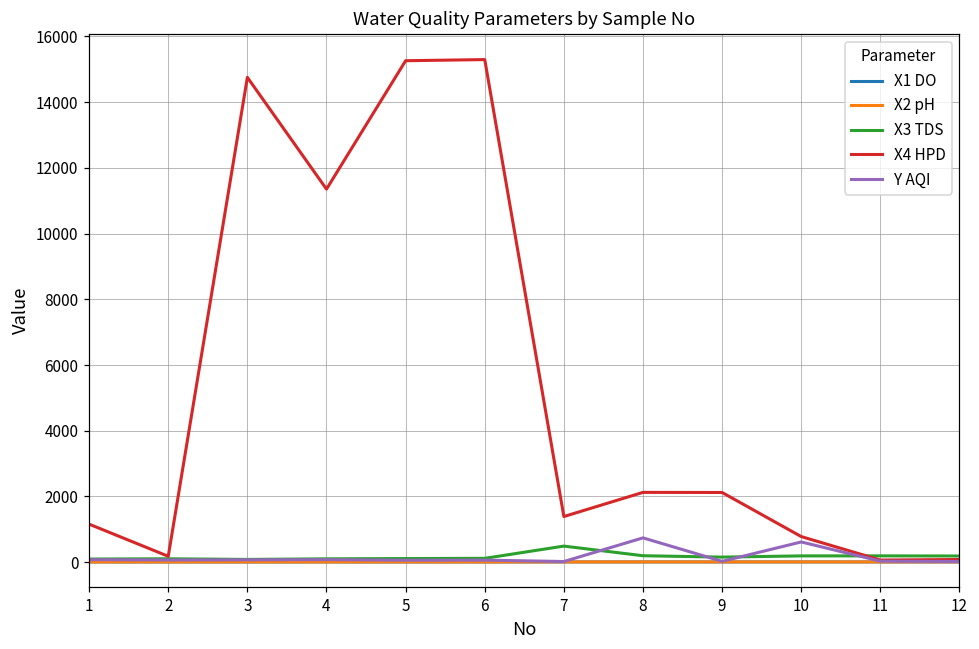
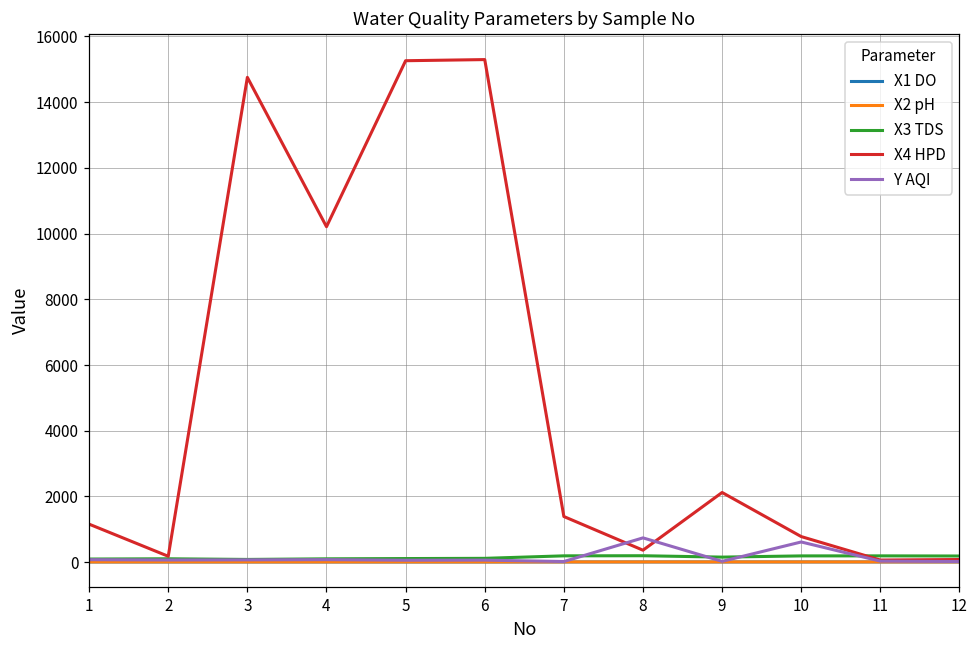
  {
    "X2 pH": {
      "8": 0,
      "10": 0
    },
    "X3 TDS": {
-     "7": 500,
+     "7": 200,
      "8": 200,
      "9": 200,
      "10": 200,
      "11": 200,
      "12": 200
    },
    "X4 HPD": {
      "1": 1200,
      "3": 14800,
-     "4": 11400,
+     "4": 10200,
      "5": 15300,
      "6": 15300,
      "7": 1400,
-     "8": 2100,
+     "8": 400,
      "9": 2100,
      "10": 800
    },
    "Y AQI": {
      "8": 700,
      "10": 600
    }
  }
